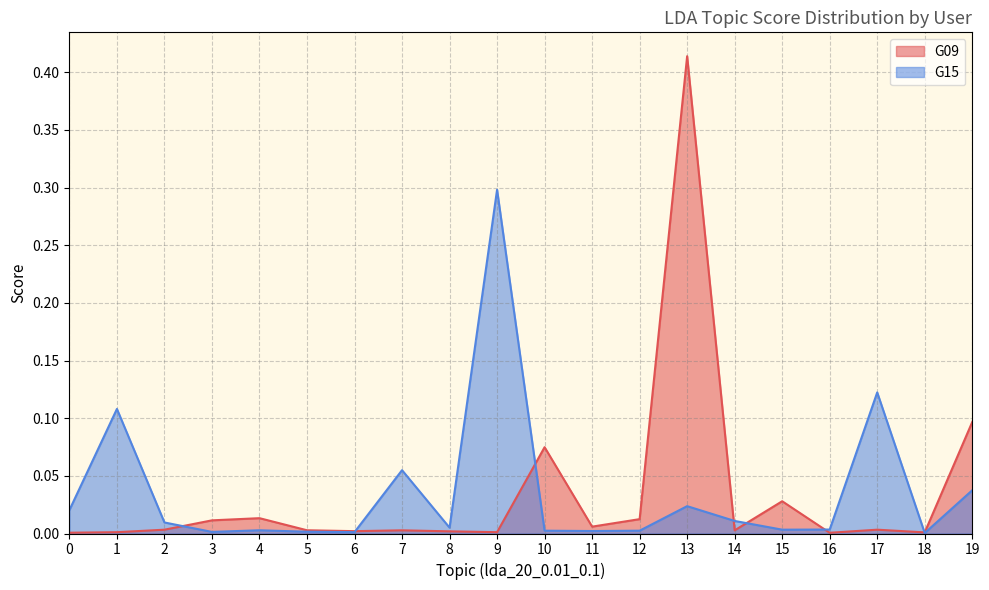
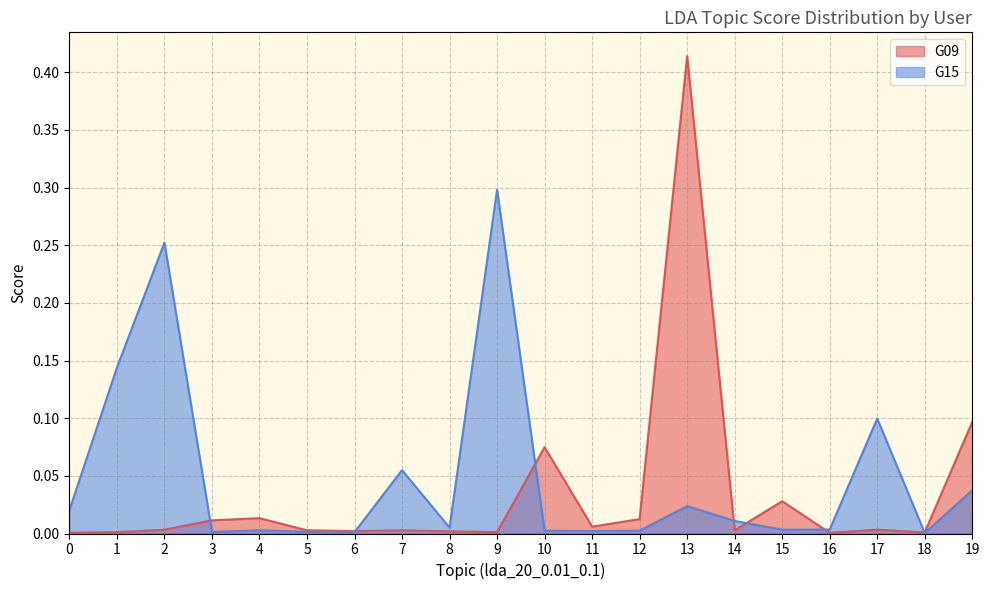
  {
    "G09": {
      "0": 0.001,
      "1": 0.001,
      "2": 0.003,
      "3": 0.011,
      "4": 0.013,
      "7": 0.003,
      "8": 0.002,
      "9": 0.001,
      "10": 0.075,
      "11": 0.006,
      "12": 0.012,
      "13": 0.414,
      "14": 0.003,
      "15": 0.028,
      "16": 0.001,
      "17": 0.003,
      "19": 0.097
    },
    "G15": {
      "0": 0.020,
-     "1": 0.108,
-     "2": 0.010,
+     "1": 0.144,
+     "2": 0.252,
      "3": 0.001,
      "4": 0.003,
      "7": 0.055,
      "8": 0.005,
      "9": 0.298,
      "10": 0.002,
      "11": 0.002,
      "12": 0.002,
      "13": 0.024,
      "14": 0.011,
      "15": 0.003,
      "16": 0.003,
-     "17": 0.122,
+     "17": 0.100,
      "19": 0.037
    }
  }
